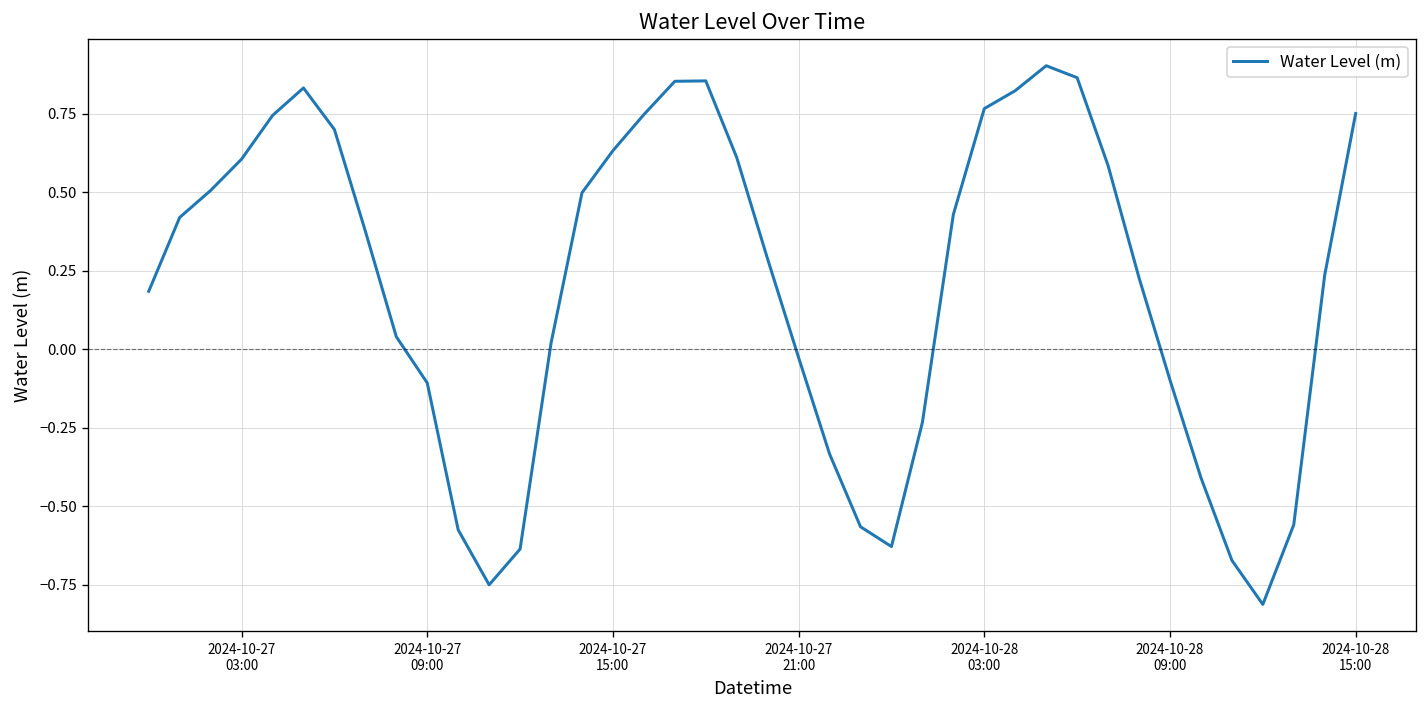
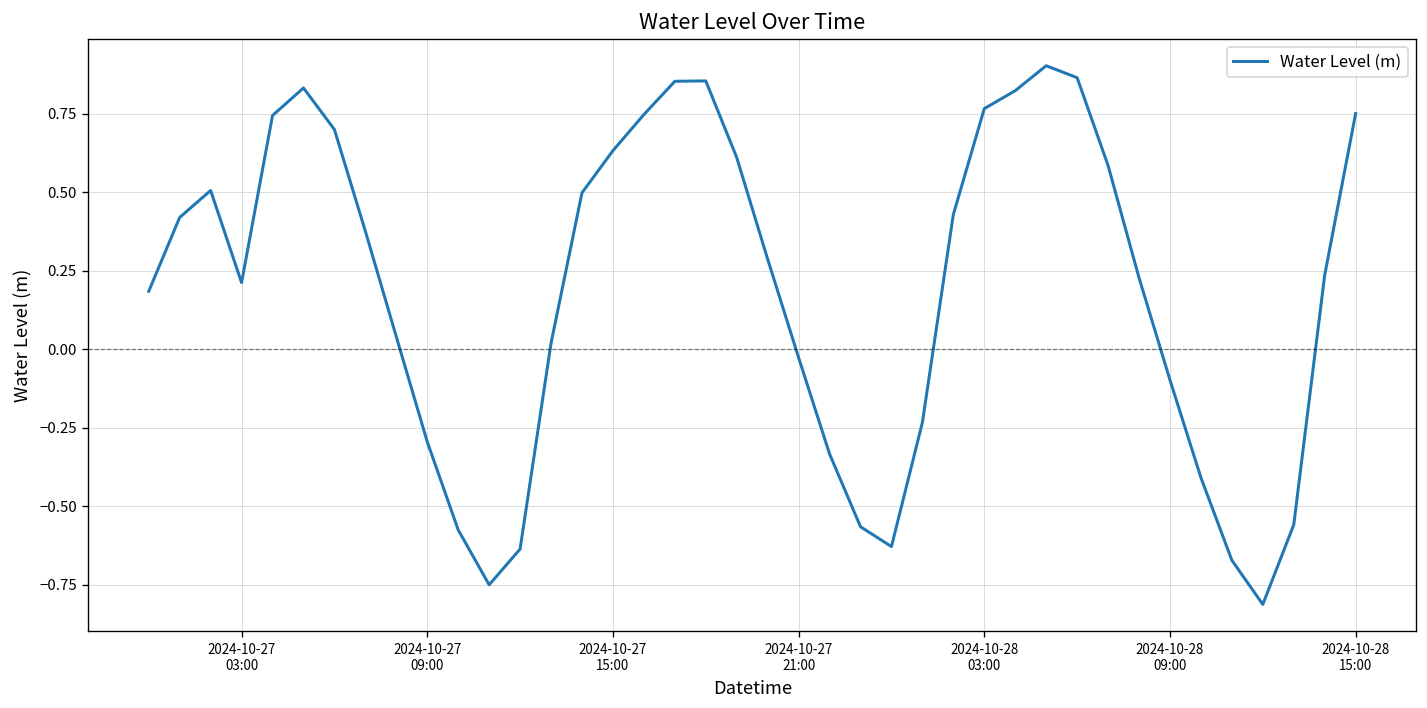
  {
-   "2024-10-27 03:00": 0.61,
-   "2024-10-27 09:00": -0.11,
+   "2024-10-27 03:00": 0.21,
+   "2024-10-27 09:00": -0.29,
    "2024-10-27 15:00": 0.63,
    "2024-10-27 21:00": -0.03,
    "2024-10-28 03:00": 0.77,
    "2024-10-28 09:00": -0.10,
    "2024-10-28 15:00": 0.75
  }
